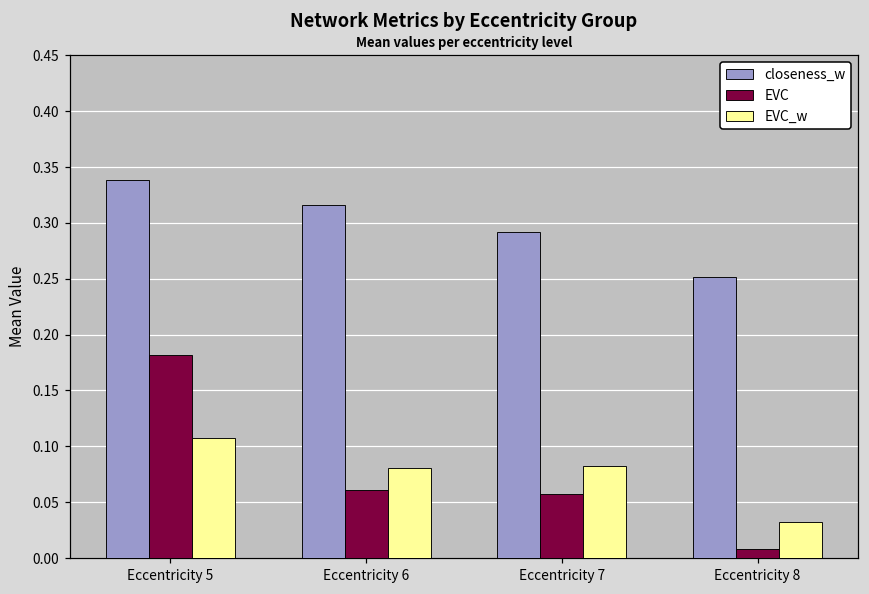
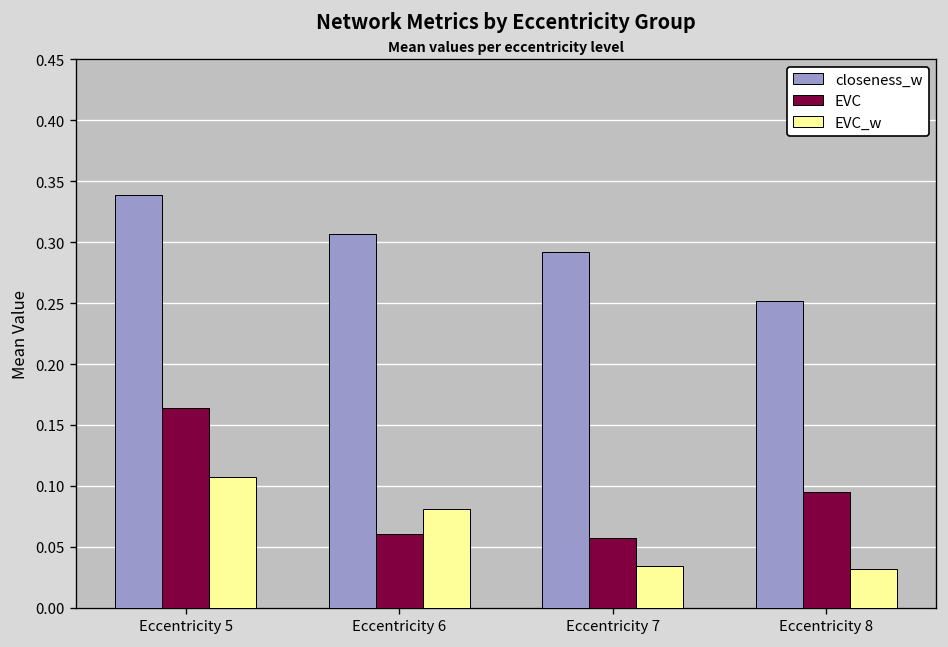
  {
    "closeness_w": {
      "Eccentricity 5": 0.339,
-     "Eccentricity 6": 0.316,
+     "Eccentricity 6": 0.307,
      "Eccentricity 7": 0.292,
      "Eccentricity 8": 0.252
    },
    "EVC": {
-     "Eccentricity 5": 0.182,
+     "Eccentricity 5": 0.164,
      "Eccentricity 6": 0.061,
      "Eccentricity 7": 0.057,
-     "Eccentricity 8": 0.009
+     "Eccentricity 8": 0.095
    },
    "EVC_w": {
      "Eccentricity 5": 0.107,
      "Eccentricity 6": 0.081,
-     "Eccentricity 7": 0.083,
+     "Eccentricity 7": 0.034,
      "Eccentricity 8": 0.032
    }
  }
